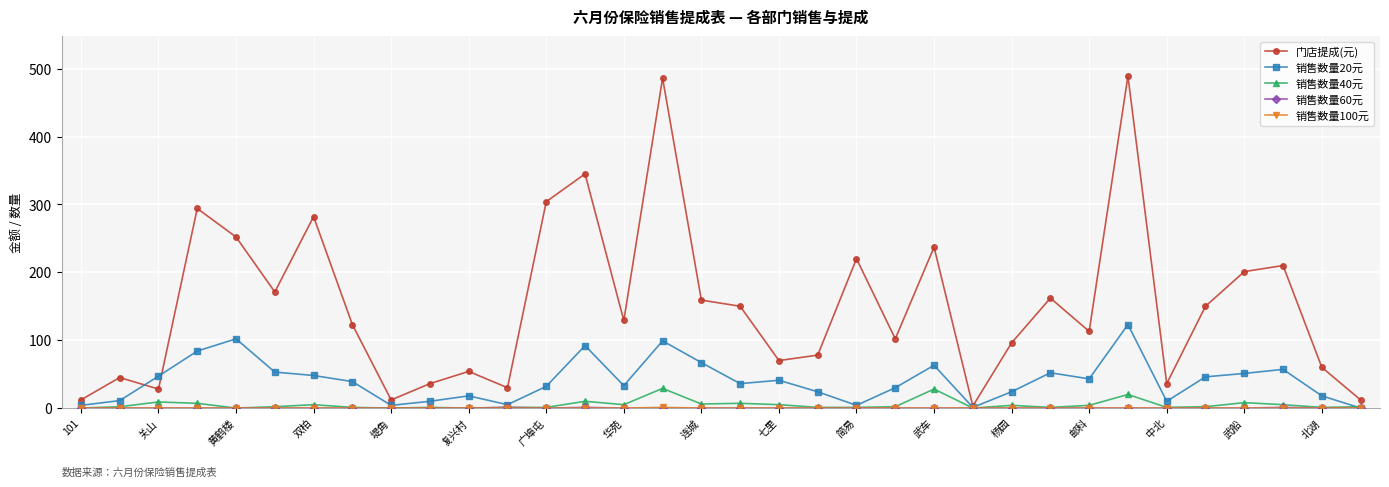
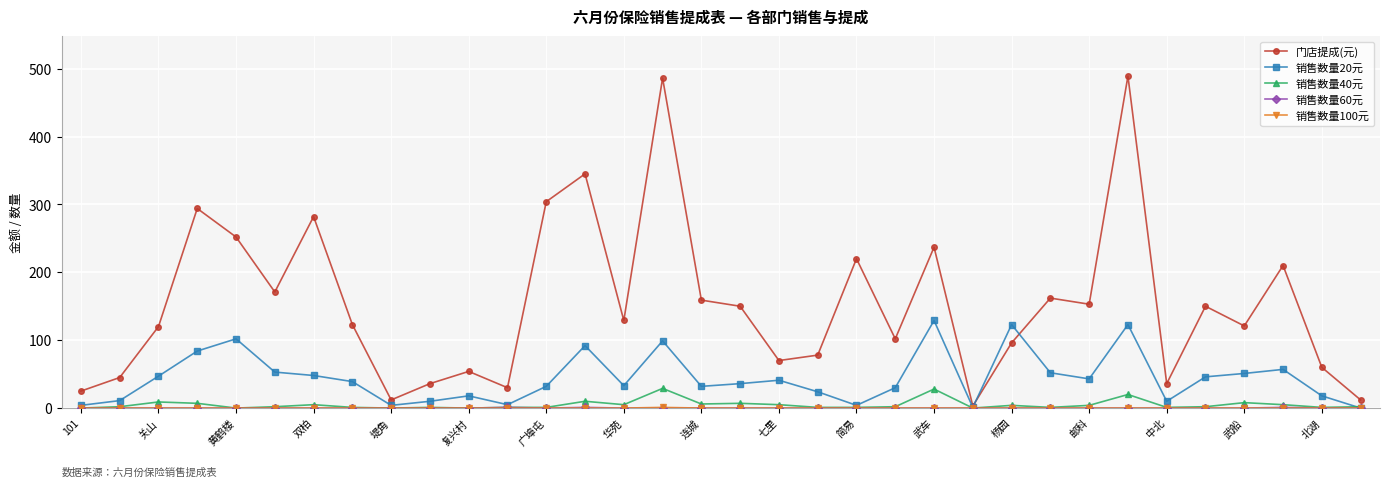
  {
    "门店提成(元)": {
-     "101": 10,
-     "关山": 30,
+     "101": 30,
+     "关山": 120,
      "黄鹤楼": 250,
      "双柏": 280,
      "堤角": 10,
      "复兴村": 50,
      "广埠屯": 300,
      "华苑": 130,
      "连城": 160,
      "七里": 70,
      "简易": 220,
      "武车": 240,
      "杨园": 100,
-     "邮科": 110,
+     "邮科": 150,
      "中北": 40,
-     "武船": 200,
+     "武船": 120,
      "北湖": 60
    },
    "销售数量20元": {
      "101": 0,
      "关山": 50,
      "黄鹤楼": 100,
      "双柏": 50,
      "堤角": 0,
      "复兴村": 20,
      "广埠屯": 30,
      "华苑": 30,
-     "连城": 70,
+     "连城": 30,
      "七里": 40,
-     "武车": 60,
-     "杨园": 20,
+     "武车": 130,
+     "杨园": 120,
      "邮科": 40,
      "中北": 10,
      "武船": 50,
      "北湖": 20
    },
    "销售数量40元": {
      "关山": 10,
      "双柏": 10,
      "华苑": 10,
      "连城": 10,
      "七里": 10,
      "武车": 30,
      "杨园": 0,
      "邮科": 0,
      "武船": 10
    }
  }
